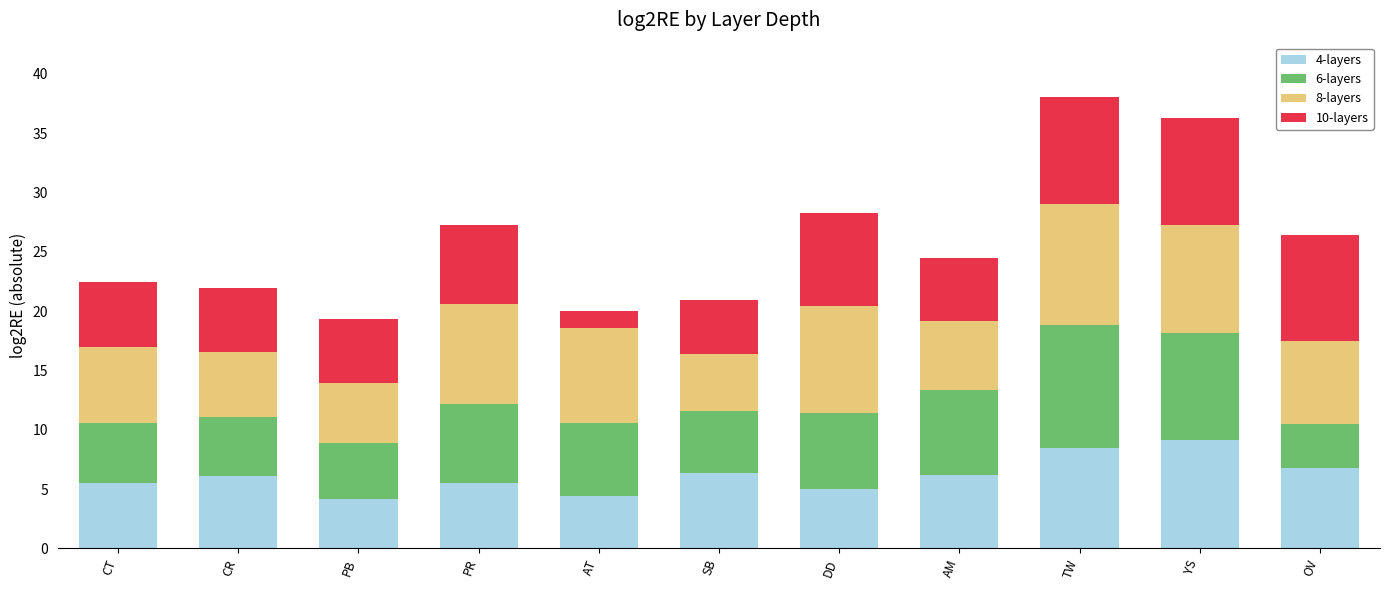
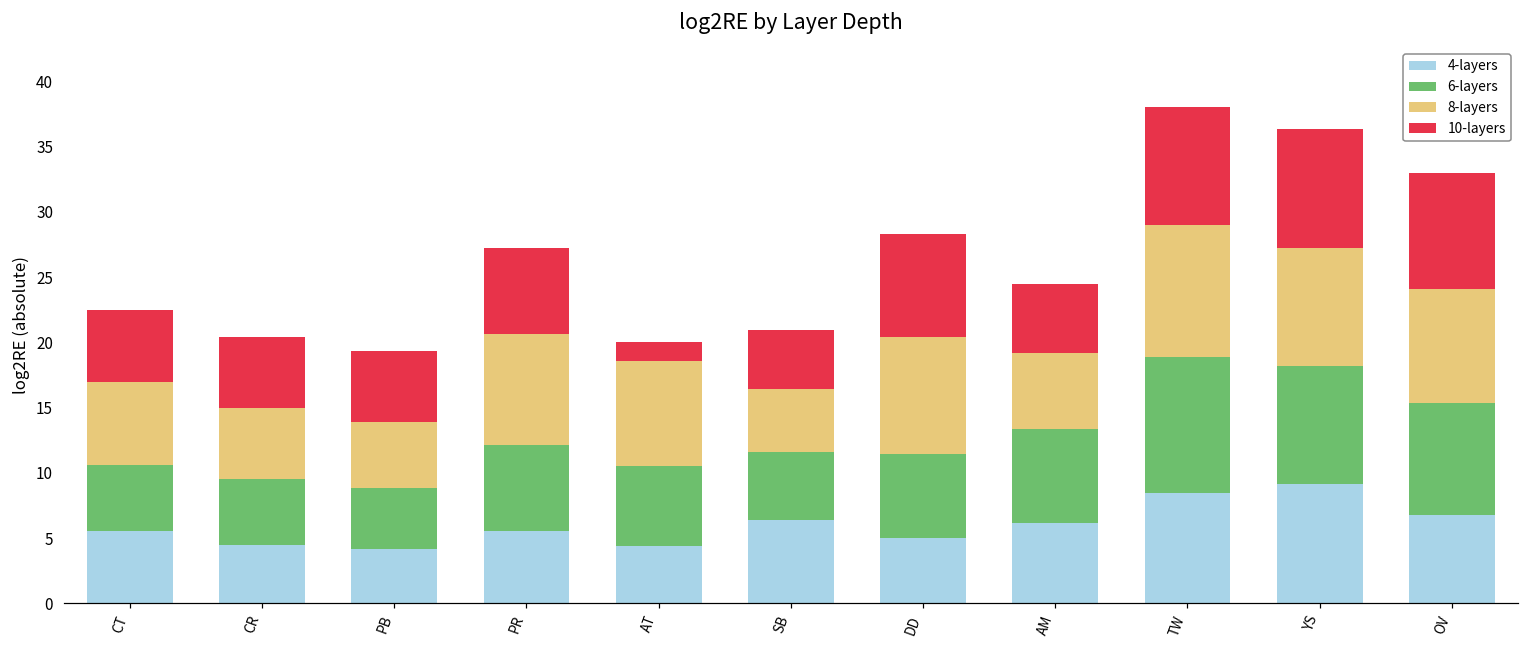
  {
    "4-layers": {
      "CT": 5.5,
-     "CR": 6.1,
+     "CR": 4.5,
      "PB": 4.2,
      "PR": 5.5,
      "AT": 4.4,
      "SB": 6.4,
      "DD": 5.0,
      "AM": 6.2,
      "TW": 8.4,
      "YS": 9.1,
      "OV": 6.7
    },
    "6-layers": {
      "CT": 5.1,
      "CR": 5.0,
      "PB": 4.7,
      "PR": 6.6,
      "AT": 6.1,
      "SB": 5.2,
      "DD": 6.4,
      "AM": 7.2,
      "TW": 10.4,
      "YS": 9.1,
-     "OV": 3.7
+     "OV": 8.6
    },
    "8-layers": {
      "CT": 6.4,
      "CR": 5.5,
      "PB": 5.1,
      "PR": 8.5,
      "AT": 8.1,
      "SB": 4.8,
      "DD": 9.0,
      "AM": 5.8,
      "TW": 10.1,
      "YS": 9.1,
-     "OV": 7.0
+     "OV": 8.8
    },
    "10-layers": {
      "CT": 5.5,
      "CR": 5.4,
      "PB": 5.4,
      "PR": 6.6,
      "AT": 1.4,
      "SB": 4.6,
      "DD": 7.9,
      "AM": 5.3,
      "TW": 9.1,
      "YS": 9.1,
      "OV": 8.9
    }
  }
